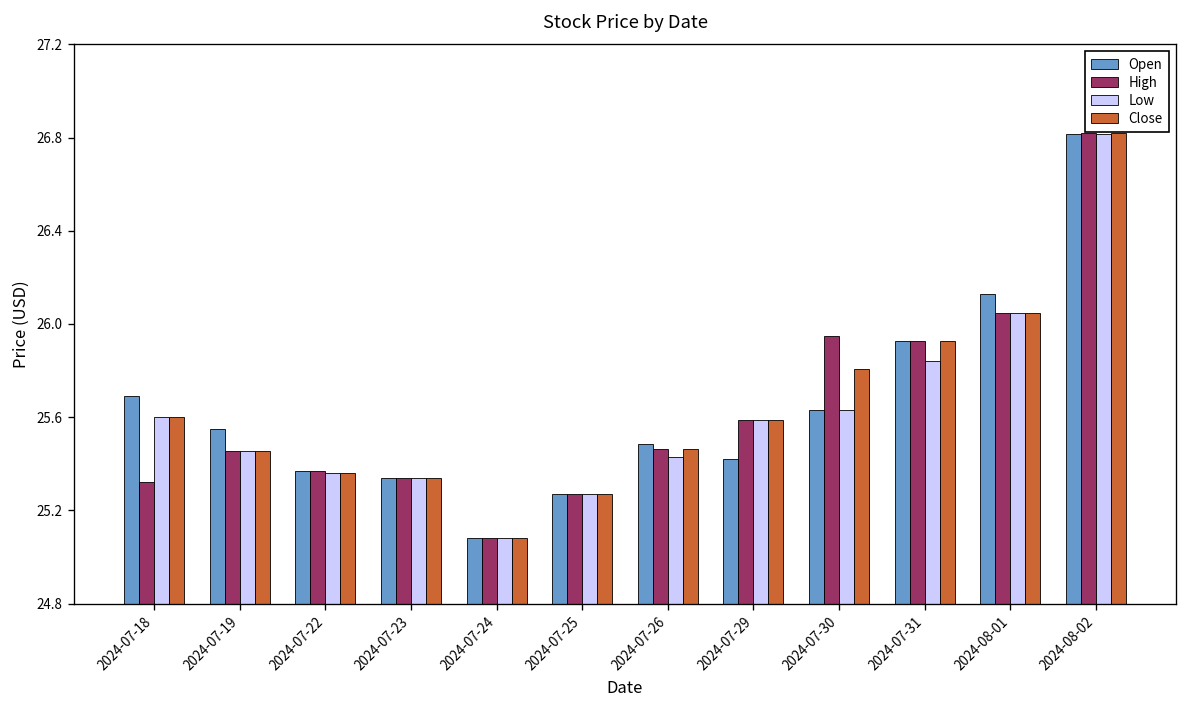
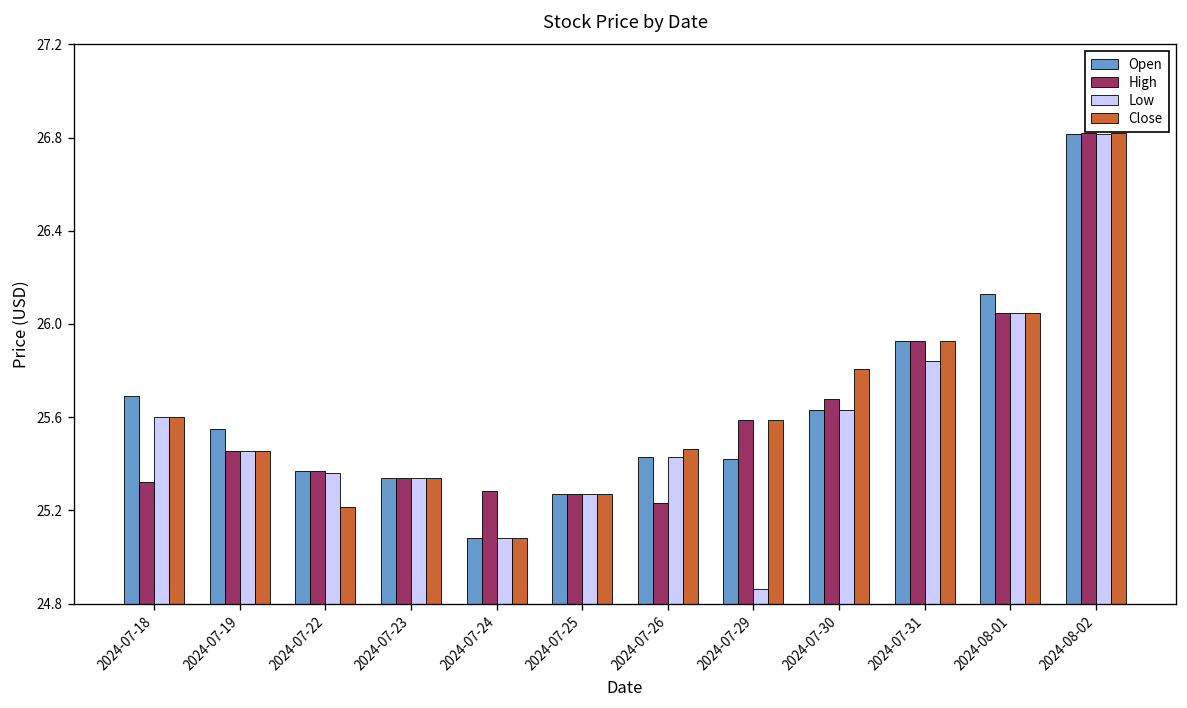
  {
    "Open": {
      "2024-07-18": 25.69,
      "2024-07-19": 25.55,
      "2024-07-22": 25.37,
      "2024-07-23": 25.34,
      "2024-07-24": 25.08,
      "2024-07-25": 25.27,
-     "2024-07-26": 25.49,
+     "2024-07-26": 25.43,
      "2024-07-29": 25.42,
      "2024-07-30": 25.63,
      "2024-07-31": 25.93,
      "2024-08-01": 26.13,
      "2024-08-02": 26.82
    },
    "High": {
      "2024-07-18": 25.32,
      "2024-07-19": 25.45,
      "2024-07-22": 25.37,
      "2024-07-23": 25.34,
-     "2024-07-24": 25.08,
+     "2024-07-24": 25.28,
      "2024-07-25": 25.27,
-     "2024-07-26": 25.46,
+     "2024-07-26": 25.23,
      "2024-07-29": 25.59,
-     "2024-07-30": 25.95,
+     "2024-07-30": 25.68,
      "2024-07-31": 25.93,
      "2024-08-01": 26.05,
      "2024-08-02": 26.82
    },
    "Low": {
      "2024-07-18": 25.60,
      "2024-07-19": 25.45,
      "2024-07-22": 25.36,
      "2024-07-23": 25.34,
      "2024-07-24": 25.08,
      "2024-07-25": 25.27,
      "2024-07-26": 25.43,
-     "2024-07-29": 25.59,
+     "2024-07-29": 24.86,
      "2024-07-30": 25.63,
      "2024-07-31": 25.84,
      "2024-08-01": 26.05,
      "2024-08-02": 26.82
    },
    "Close": {
      "2024-07-18": 25.60,
      "2024-07-19": 25.45,
-     "2024-07-22": 25.36,
+     "2024-07-22": 25.21,
      "2024-07-23": 25.34,
      "2024-07-24": 25.08,
      "2024-07-25": 25.27,
      "2024-07-26": 25.46,
      "2024-07-29": 25.59,
      "2024-07-30": 25.81,
      "2024-07-31": 25.93,
      "2024-08-01": 26.05,
      "2024-08-02": 26.82
    }
  }
